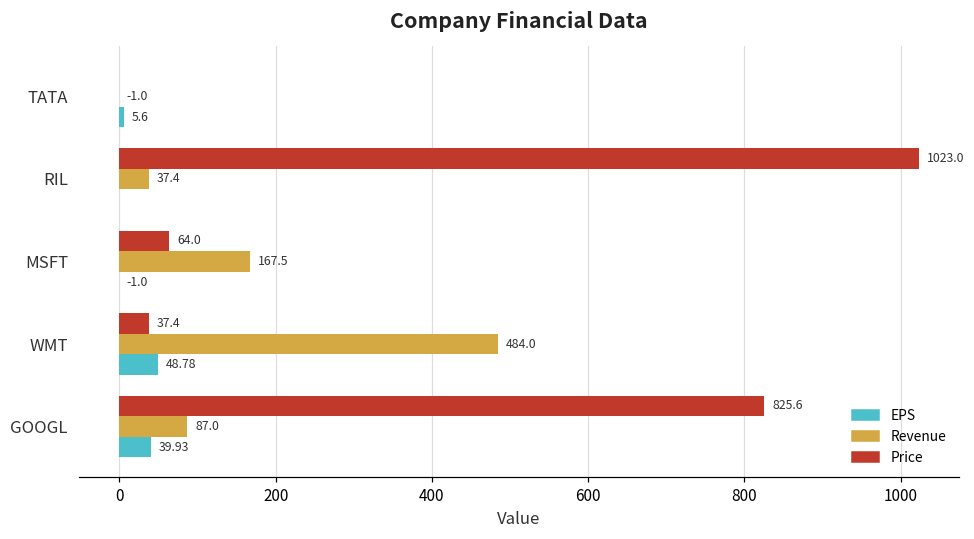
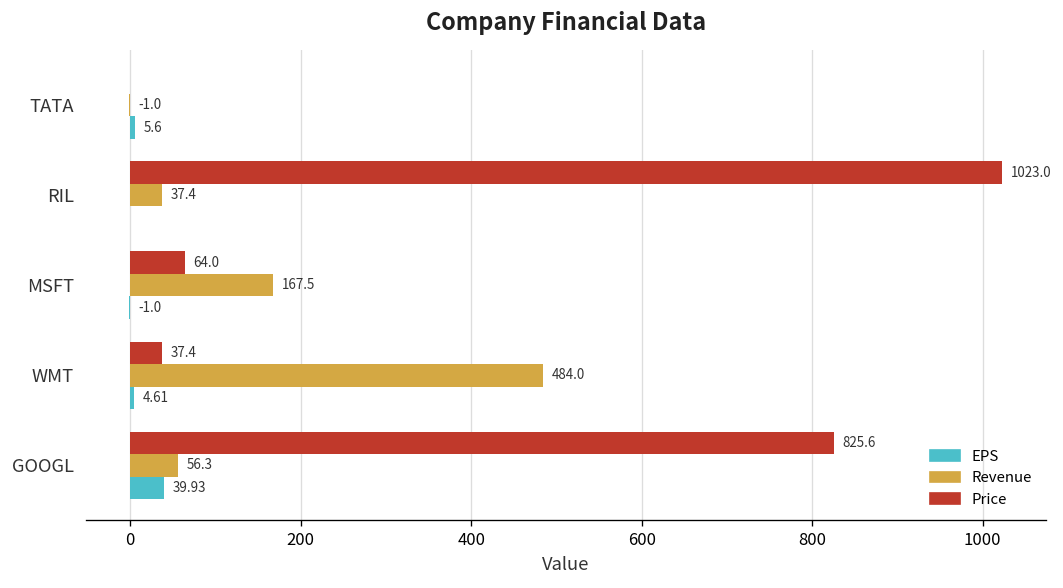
  {
    "EPS": {
      "TATA": 5.6,
      "MSFT": -1.0,
-     "WMT": 48.78,
+     "WMT": 4.61,
      "GOOGL": 39.93
    },
    "Revenue": {
      "TATA": -1.0,
      "RIL": 37.4,
      "MSFT": 167.5,
      "WMT": 484.0,
-     "GOOGL": 87.0
+     "GOOGL": 56.3
    },
    "Price": {
      "RIL": 1023.0,
      "MSFT": 64.0,
      "WMT": 37.4,
      "GOOGL": 825.6
    }
  }
